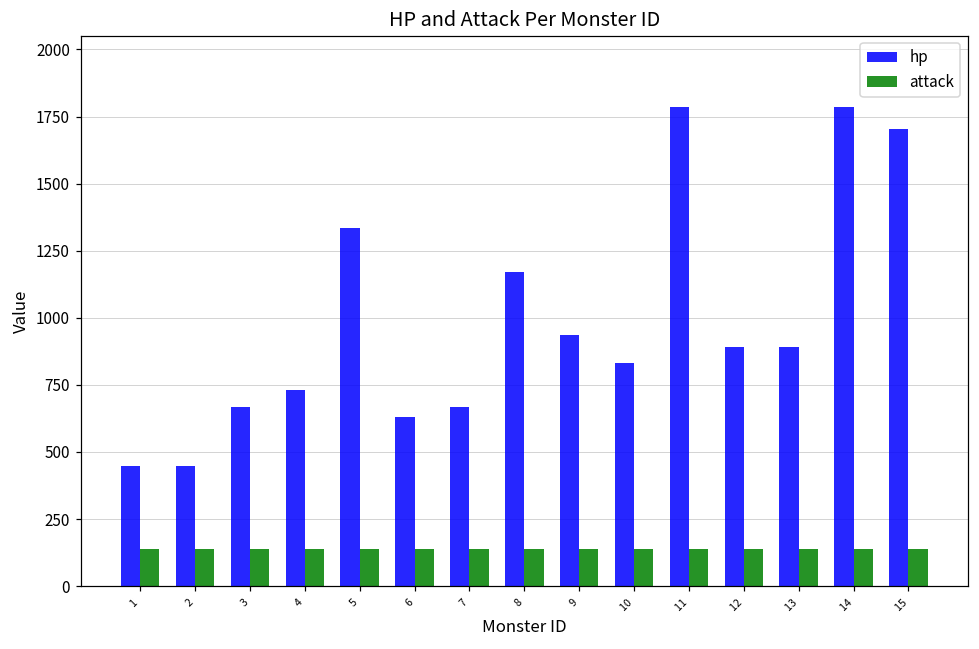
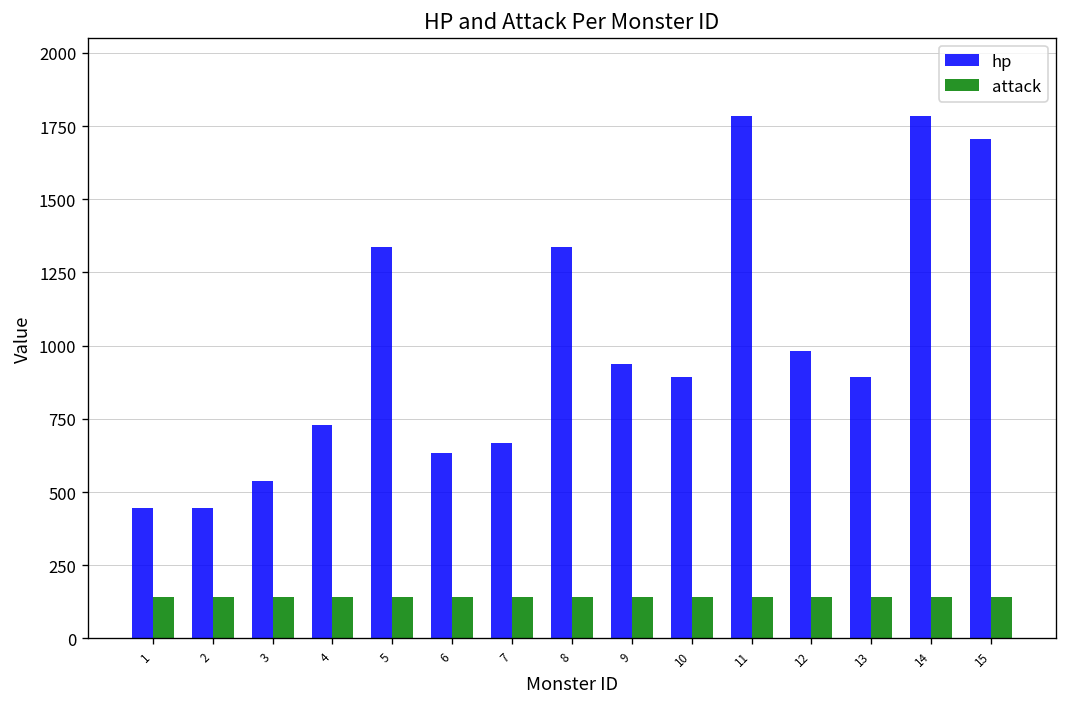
  {
    "hp": {
      "1": 450,
      "2": 450,
-     "3": 670,
+     "3": 540,
      "4": 730,
      "5": 1340,
      "6": 630,
      "7": 670,
-     "8": 1170,
+     "8": 1340,
      "9": 940,
-     "10": 830,
+     "10": 890,
      "11": 1780,
-     "12": 890,
+     "12": 980,
      "13": 890,
      "14": 1780,
      "15": 1710
    },
    "attack": {
      "1": 140,
      "2": 140,
      "3": 140,
      "4": 140,
      "5": 140,
      "6": 140,
      "7": 140,
      "8": 140,
      "9": 140,
      "10": 140,
      "11": 140,
      "12": 140,
      "13": 140,
      "14": 140,
      "15": 140
    }
  }
